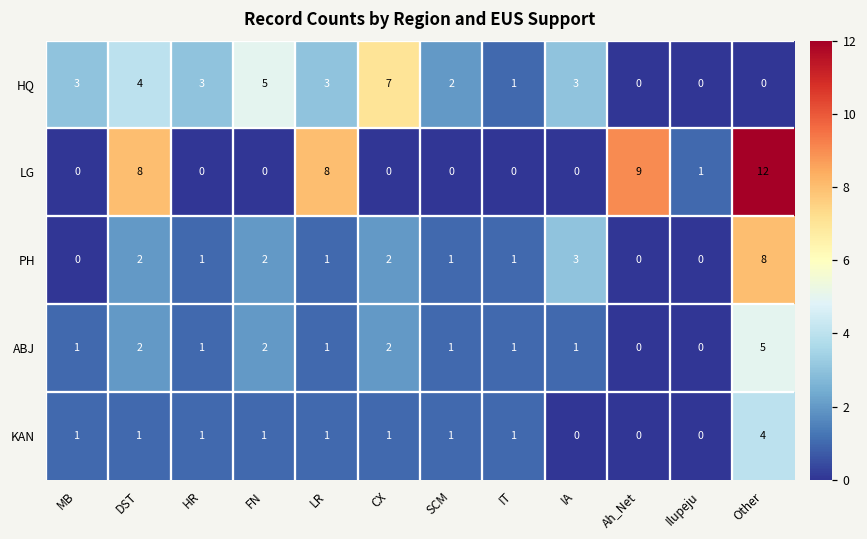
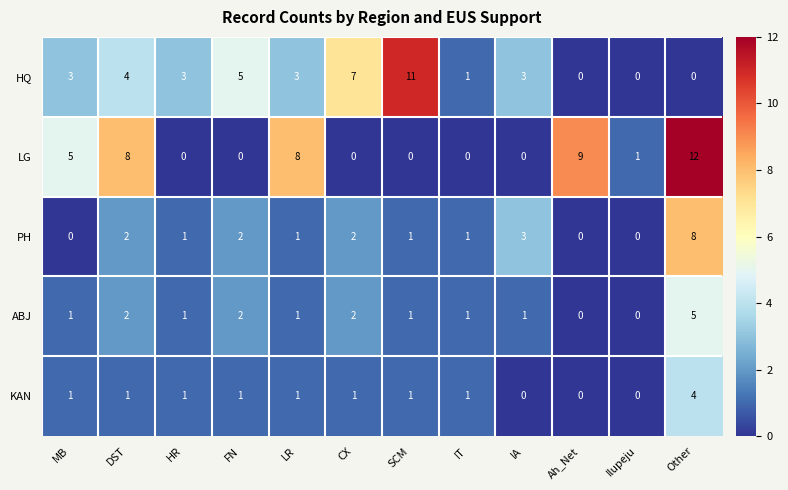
  {
    "HQ": {
      "MB": 3,
      "DST": 4,
      "HR": 3,
      "FN": 5,
      "LR": 3,
      "CX": 7,
-     "SCM": 2,
+     "SCM": 11,
      "IT": 1,
      "IA": 3,
      "Ah_Net": 0,
      "Ilupeju": 0,
      "Other": 0
    },
    "LG": {
-     "MB": 0,
+     "MB": 5,
      "DST": 8,
      "HR": 0,
      "FN": 0,
      "LR": 8,
      "CX": 0,
      "SCM": 0,
      "IT": 0,
      "IA": 0,
      "Ah_Net": 9,
      "Ilupeju": 1,
      "Other": 12
    },
    "PH": {
      "MB": 0,
      "DST": 2,
      "HR": 1,
      "FN": 2,
      "LR": 1,
      "CX": 2,
      "SCM": 1,
      "IT": 1,
      "IA": 3,
      "Ah_Net": 0,
      "Ilupeju": 0,
      "Other": 8
    },
    "ABJ": {
      "MB": 1,
      "DST": 2,
      "HR": 1,
      "FN": 2,
      "LR": 1,
      "CX": 2,
      "SCM": 1,
      "IT": 1,
      "IA": 1,
      "Ah_Net": 0,
      "Ilupeju": 0,
      "Other": 5
    },
    "KAN": {
      "MB": 1,
      "DST": 1,
      "HR": 1,
      "FN": 1,
      "LR": 1,
      "CX": 1,
      "SCM": 1,
      "IT": 1,
      "IA": 0,
      "Ah_Net": 0,
      "Ilupeju": 0,
      "Other": 4
    }
  }
